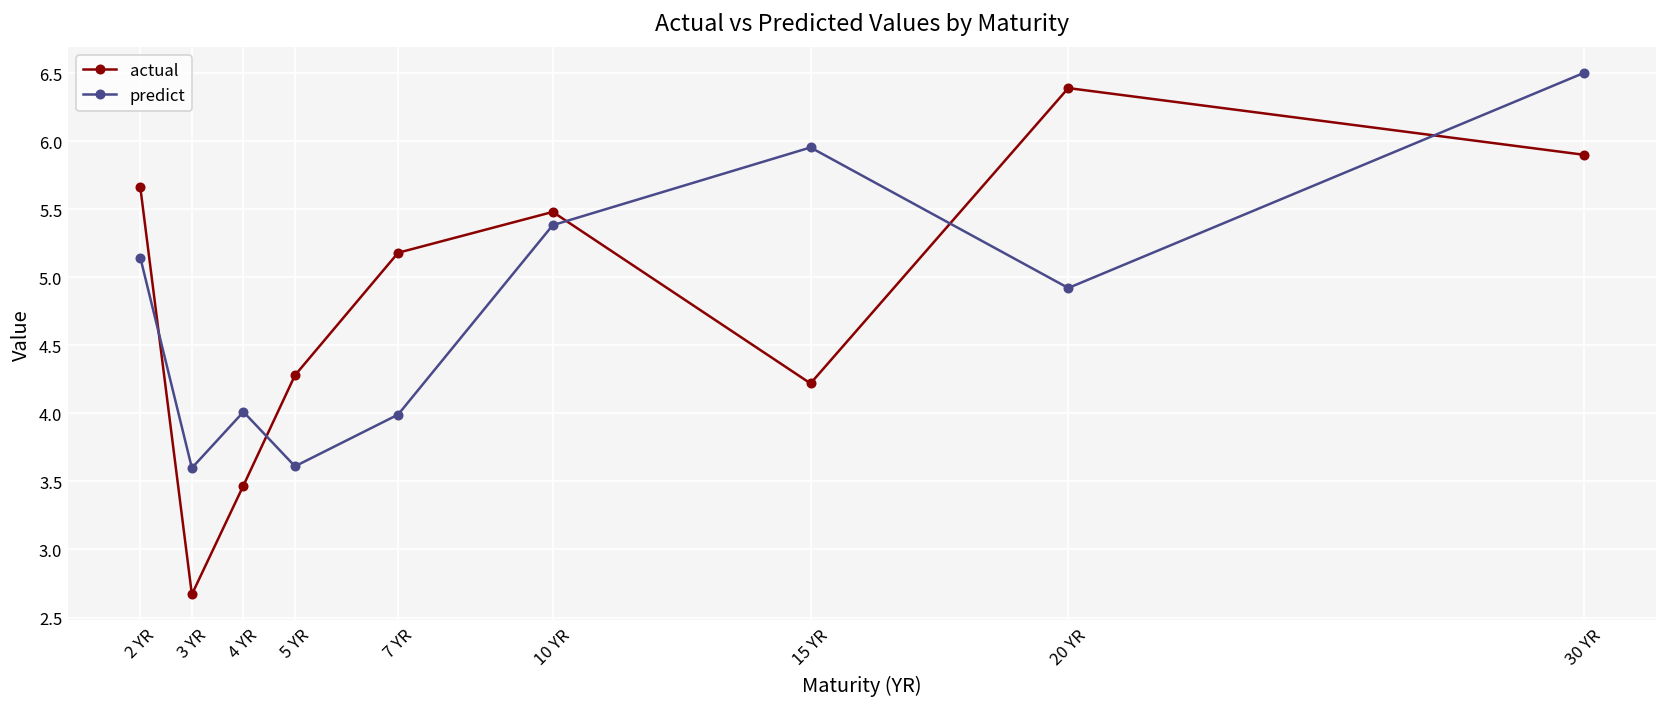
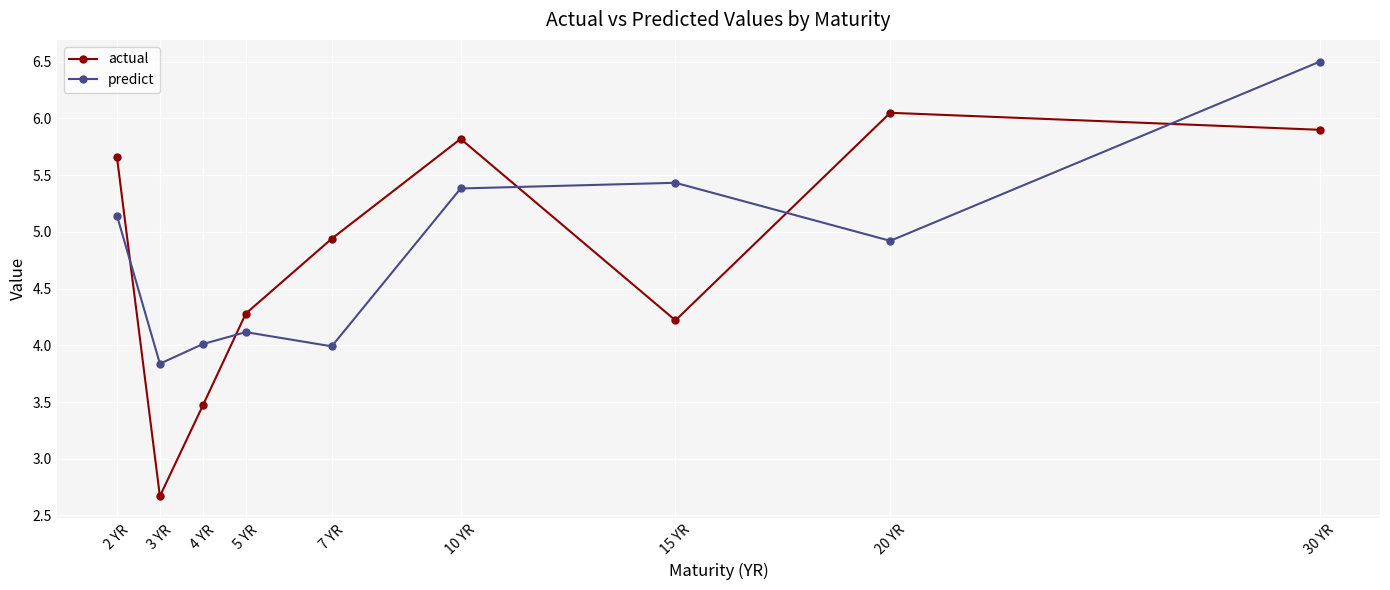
  {
    "actual": {
      "2 YR": 5.66,
      "3 YR": 2.67,
      "4 YR": 3.47,
      "5 YR": 4.28,
-     "7 YR": 5.18,
-     "10 YR": 5.48,
+     "7 YR": 4.94,
+     "10 YR": 5.82,
      "15 YR": 4.22,
-     "20 YR": 6.39,
+     "20 YR": 6.05,
      "30 YR": 5.90
    },
    "predict": {
      "2 YR": 5.14,
-     "3 YR": 3.60,
+     "3 YR": 3.84,
      "4 YR": 4.01,
-     "5 YR": 3.61,
+     "5 YR": 4.12,
      "7 YR": 3.99,
      "10 YR": 5.38,
-     "15 YR": 5.95,
+     "15 YR": 5.43,
      "20 YR": 4.92,
      "30 YR": 6.50
    }
  }
